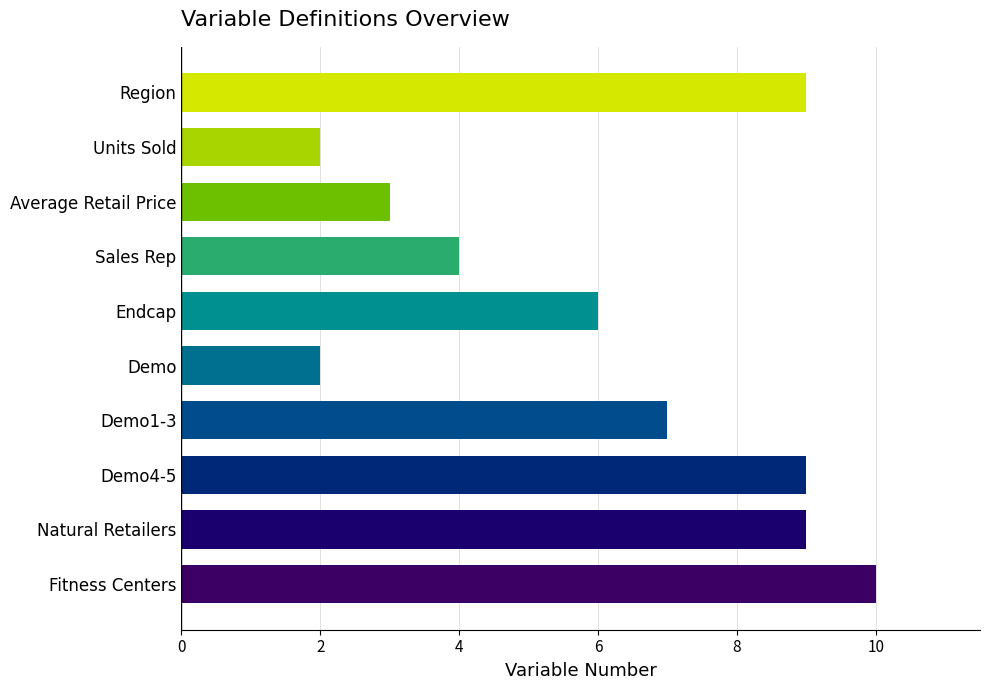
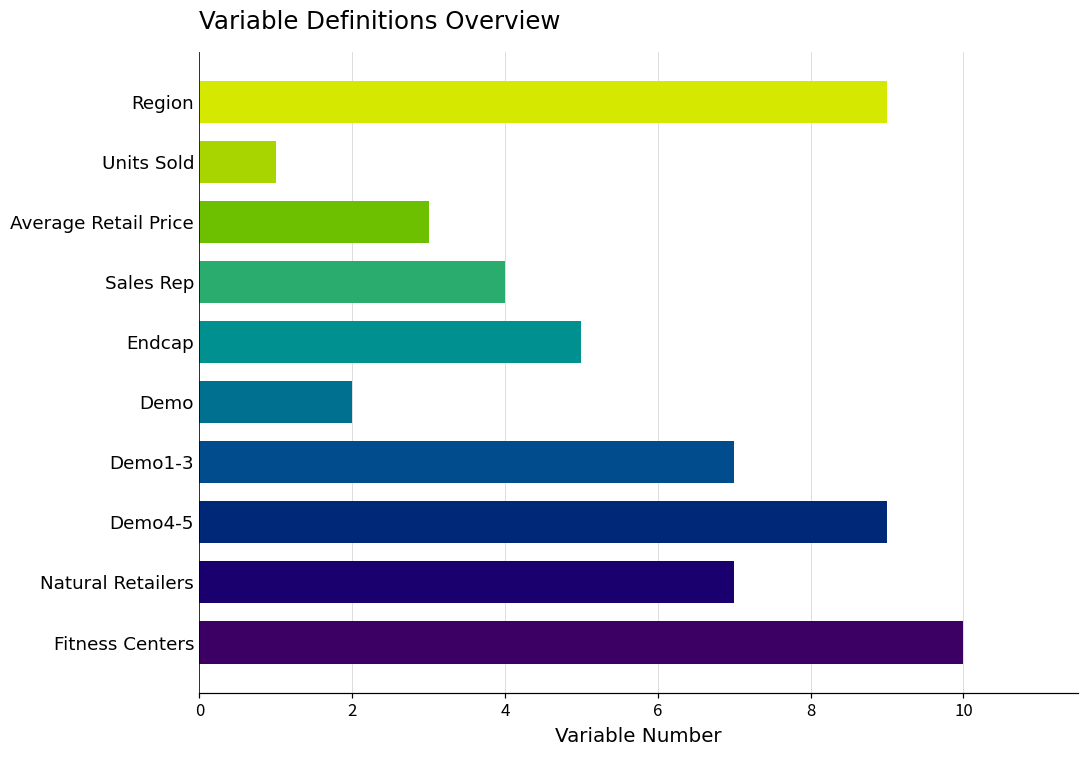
  {
    "Region": 9,
-   "Units Sold": 2,
+   "Units Sold": 1,
    "Average Retail Price": 3,
    "Sales Rep": 4,
-   "Endcap": 6,
+   "Endcap": 5,
    "Demo": 2,
    "Demo1-3": 7,
    "Demo4-5": 9,
-   "Natural Retailers": 9,
+   "Natural Retailers": 7,
    "Fitness Centers": 10
  }
